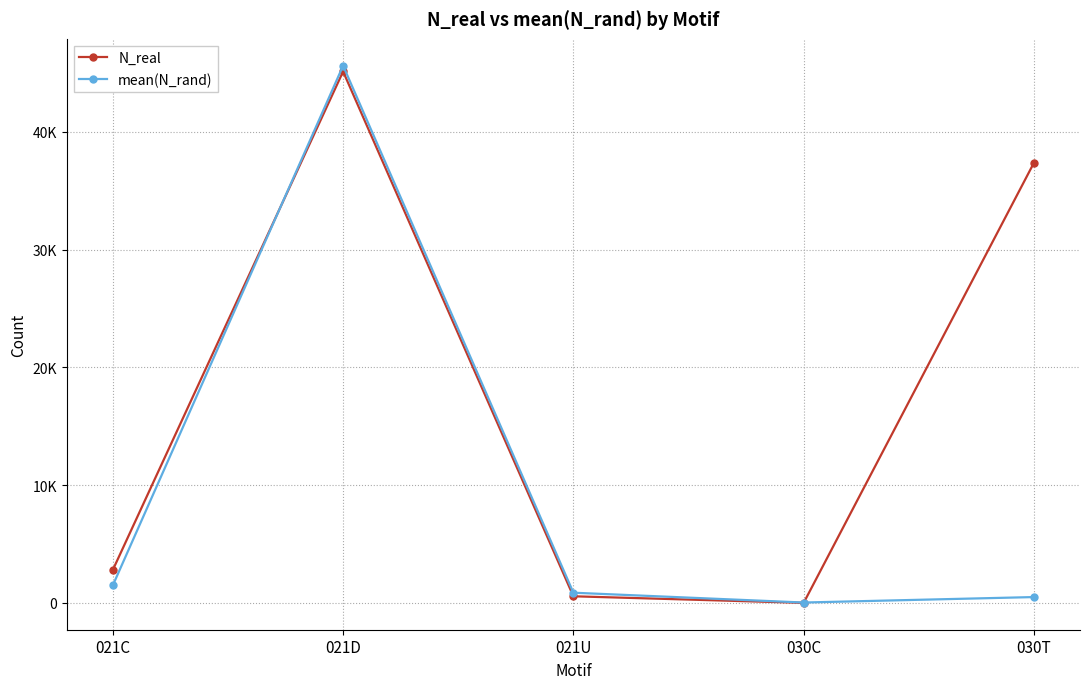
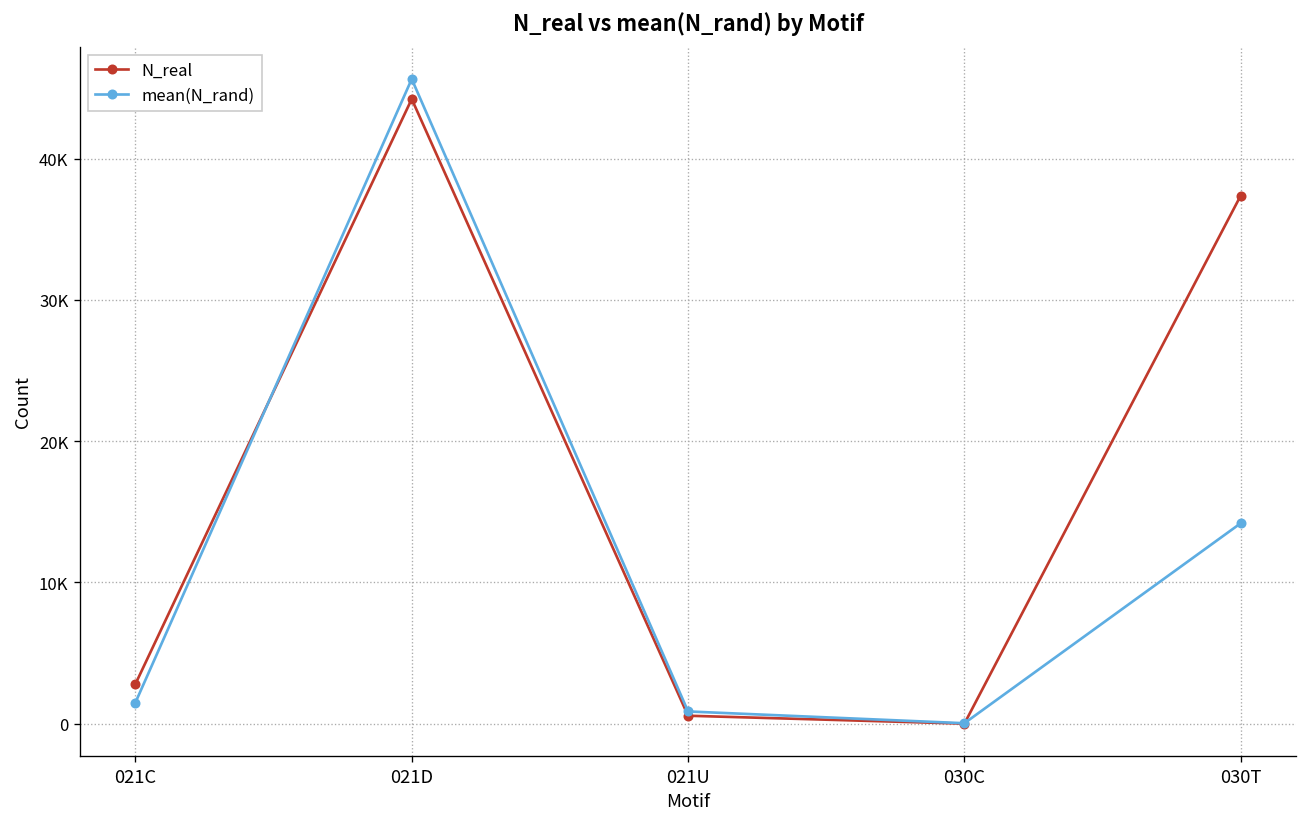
  {
    "N_real": {
      "021C": 2800,
-     "021D": 45100,
+     "021D": 44200,
      "021U": 600,
      "030T": 37400
    },
    "mean(N_rand)": {
      "021C": 1500,
      "021D": 45600,
      "021U": 900,
-     "030T": 500
+     "030T": 14200
    }
  }
